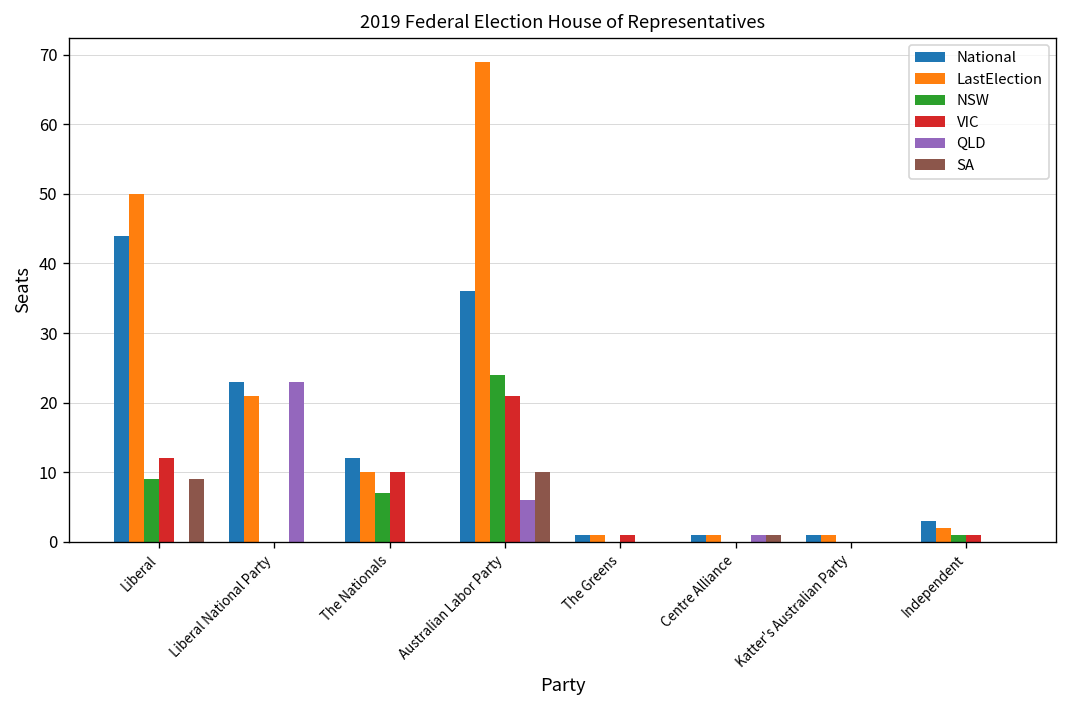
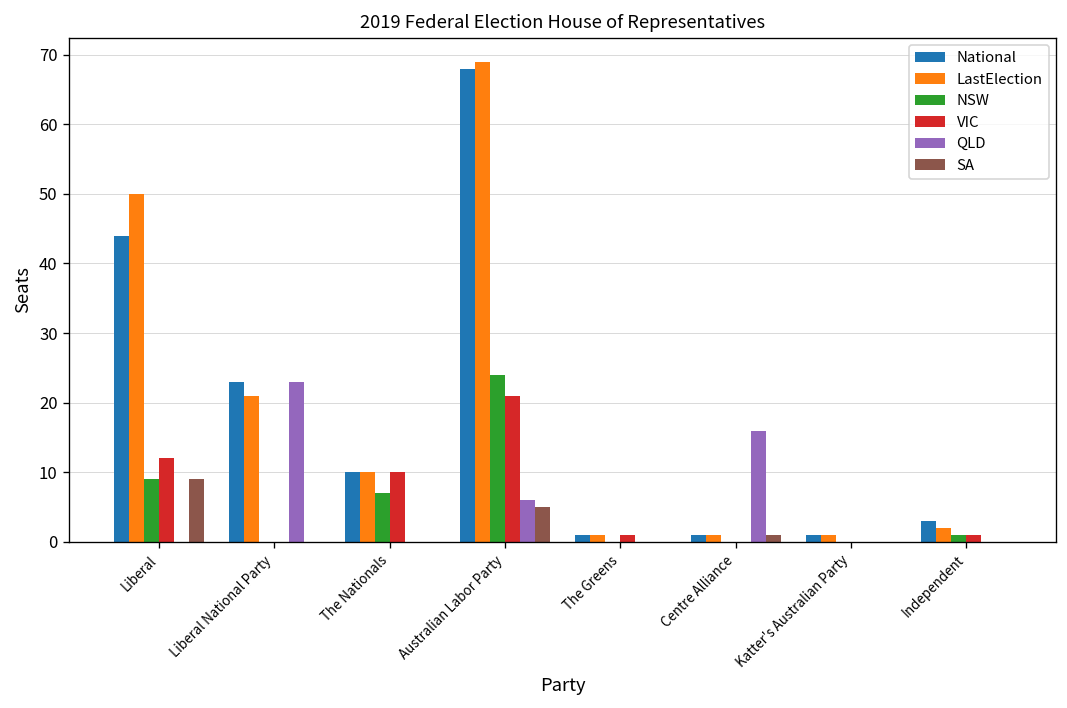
  {
    "National": {
      "Liberal": 44,
      "Liberal National Party": 23,
-     "The Nationals": 12,
-     "Australian Labor Party": 36,
+     "The Nationals": 10,
+     "Australian Labor Party": 68,
      "The Greens": 1,
      "Centre Alliance": 1,
      "Katter's Australian Party": 1,
      "Independent": 3
    },
    "LastElection": {
      "Liberal": 50,
      "Liberal National Party": 21,
      "The Nationals": 10,
      "Australian Labor Party": 69,
      "The Greens": 1,
      "Centre Alliance": 1,
      "Katter's Australian Party": 1,
      "Independent": 2
    },
    "NSW": {
      "Liberal": 9,
      "Liberal National Party": 0,
      "The Nationals": 7,
      "Australian Labor Party": 24,
      "The Greens": 0,
      "Centre Alliance": 0,
      "Katter's Australian Party": 0,
      "Independent": 1
    },
    "VIC": {
      "Liberal": 12,
      "Liberal National Party": 0,
      "The Nationals": 10,
      "Australian Labor Party": 21,
      "The Greens": 1,
      "Centre Alliance": 0,
      "Katter's Australian Party": 0,
      "Independent": 1
    },
    "QLD": {
      "Liberal": 0,
      "Liberal National Party": 23,
      "The Nationals": 0,
      "Australian Labor Party": 6,
      "The Greens": 0,
-     "Centre Alliance": 1,
+     "Centre Alliance": 16,
      "Katter's Australian Party": 0,
      "Independent": 0
    },
    "SA": {
      "Liberal": 9,
      "Liberal National Party": 0,
      "The Nationals": 0,
-     "Australian Labor Party": 10,
+     "Australian Labor Party": 5,
      "The Greens": 0,
      "Centre Alliance": 1,
      "Katter's Australian Party": 0,
      "Independent": 0
    }
  }
